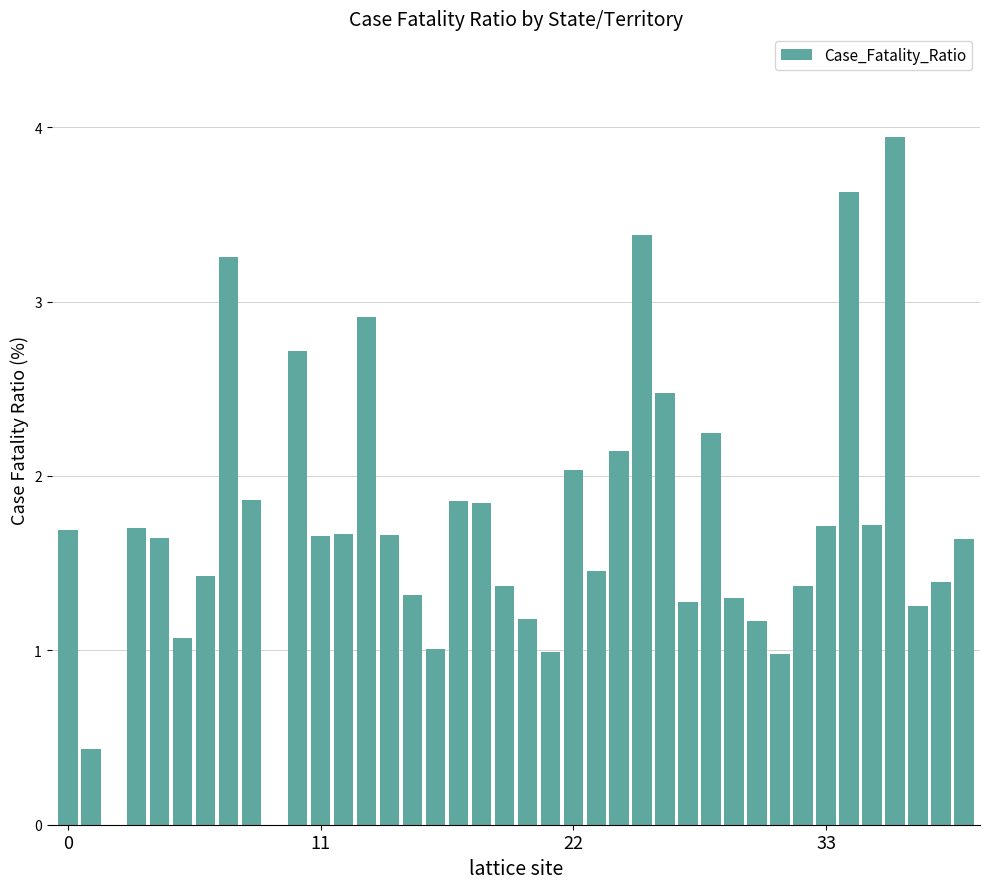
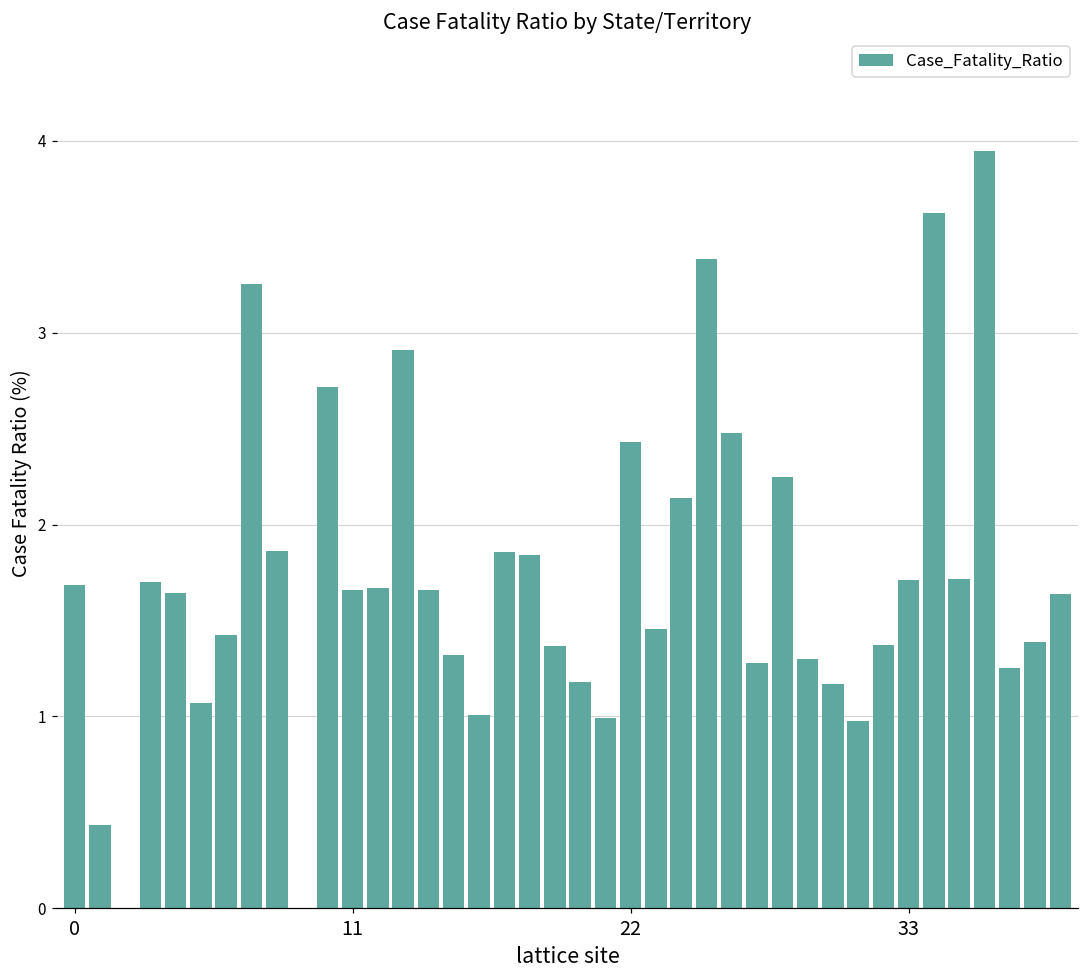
  {
    "0": 1.69,
    "11": 1.66,
-   "22": 2.03,
+   "22": 2.43,
    "33": 1.71
  }
